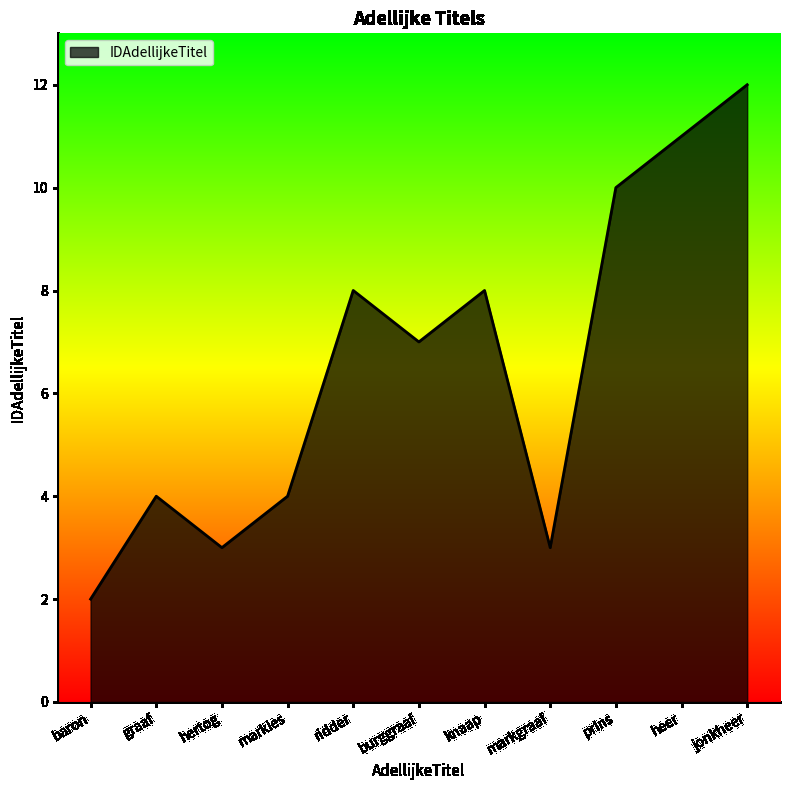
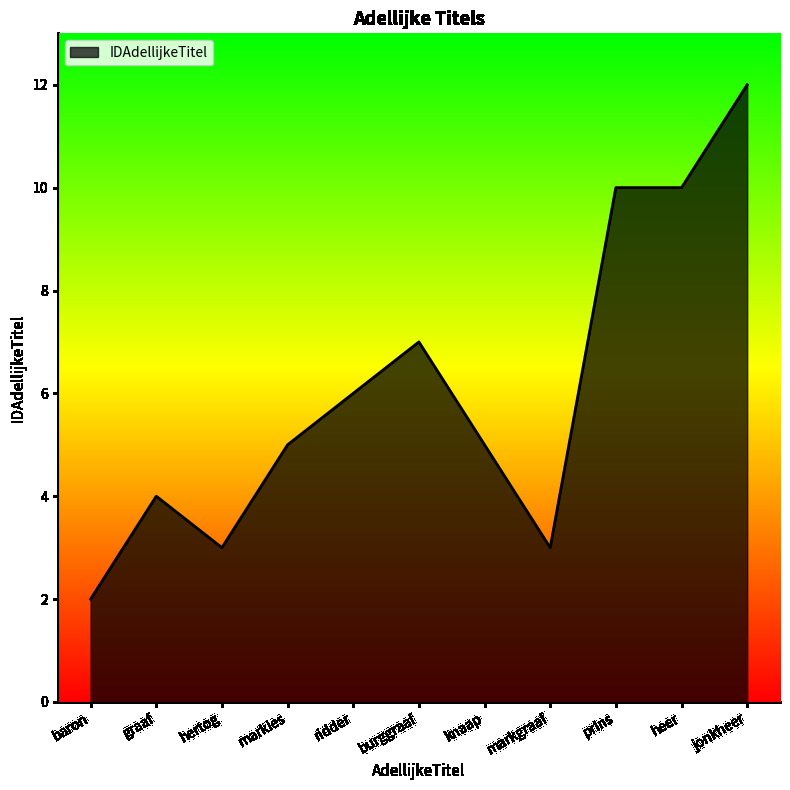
  {
    "baron": 2,
    "graaf": 4,
    "hertog": 3,
-   "markies": 4,
-   "ridder": 8,
+   "markies": 5,
+   "ridder": 6,
    "burggraaf": 7,
-   "knaap": 8,
+   "knaap": 5,
    "markgraaf": 3,
    "prins": 10,
-   "heer": 11,
+   "heer": 10,
    "jonkheer": 12
  }
